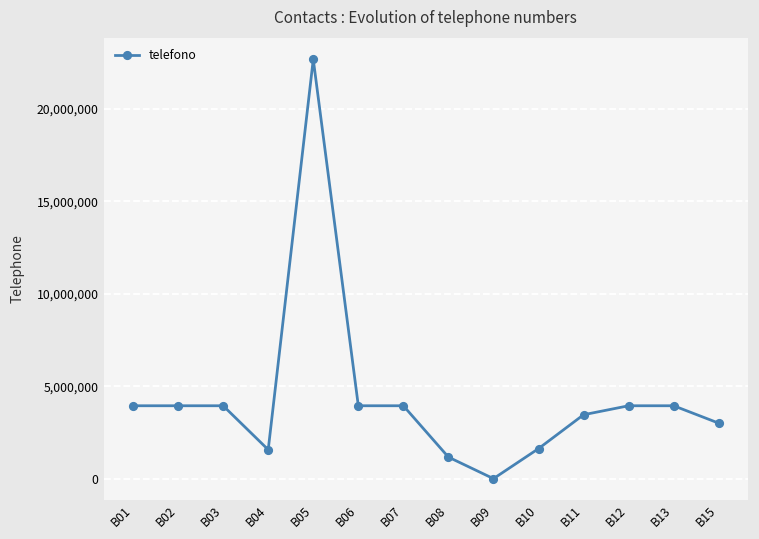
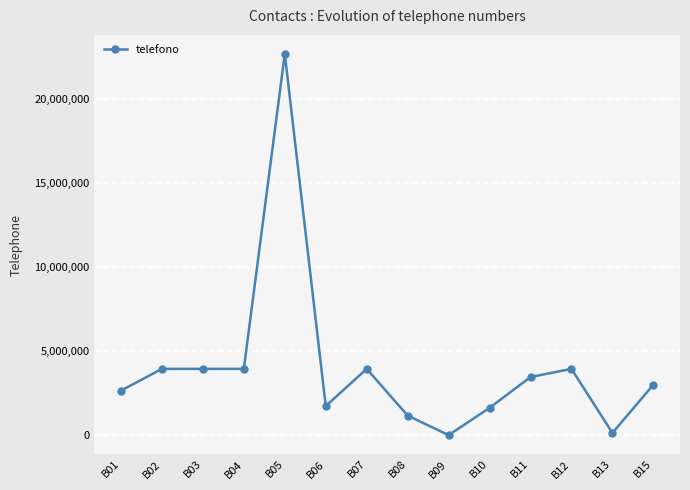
  {
-   "B01": "3,900,000",
+   "B01": "2,600,000",
    "B02": "3,900,000",
    "B03": "3,900,000",
-   "B04": "1,600,000",
+   "B04": "3,900,000",
    "B05": "22,700,000",
-   "B06": "3,900,000",
+   "B06": "1,700,000",
    "B07": "3,900,000",
    "B08": "1,200,000",
    "B09": "0",
    "B10": "1,600,000",
    "B11": "3,500,000",
    "B12": "3,900,000",
-   "B13": "3,900,000",
+   "B13": "100,000",
    "B15": "3,000,000"
  }
